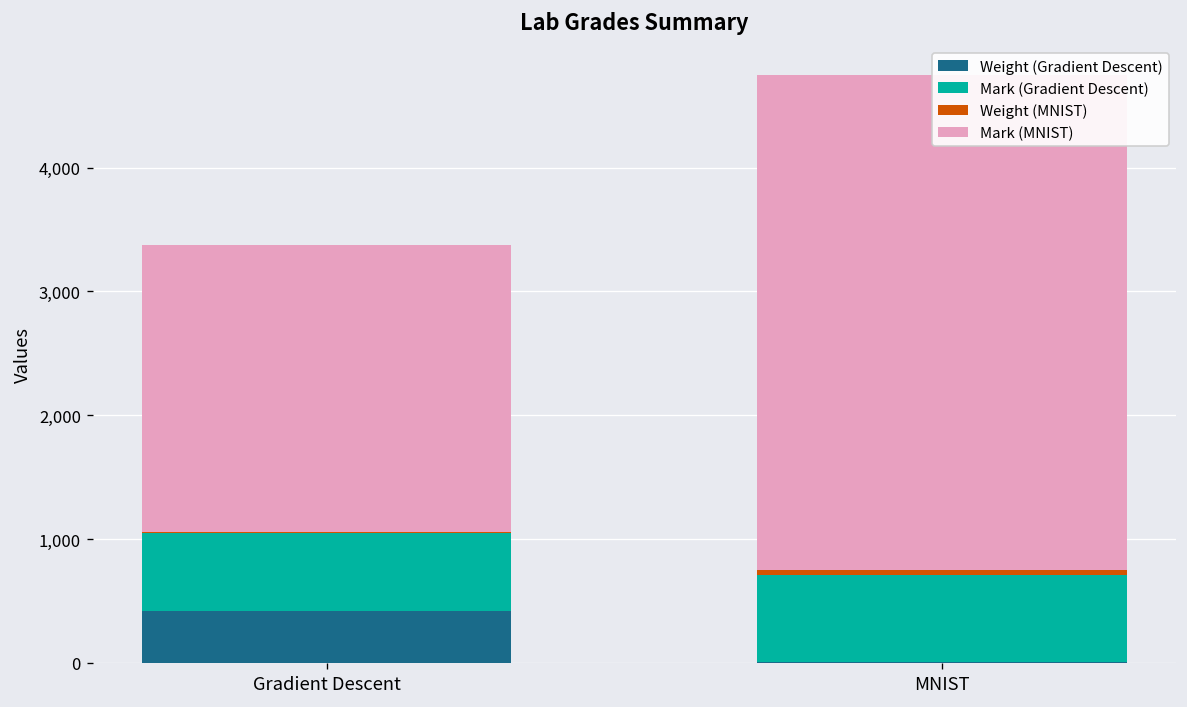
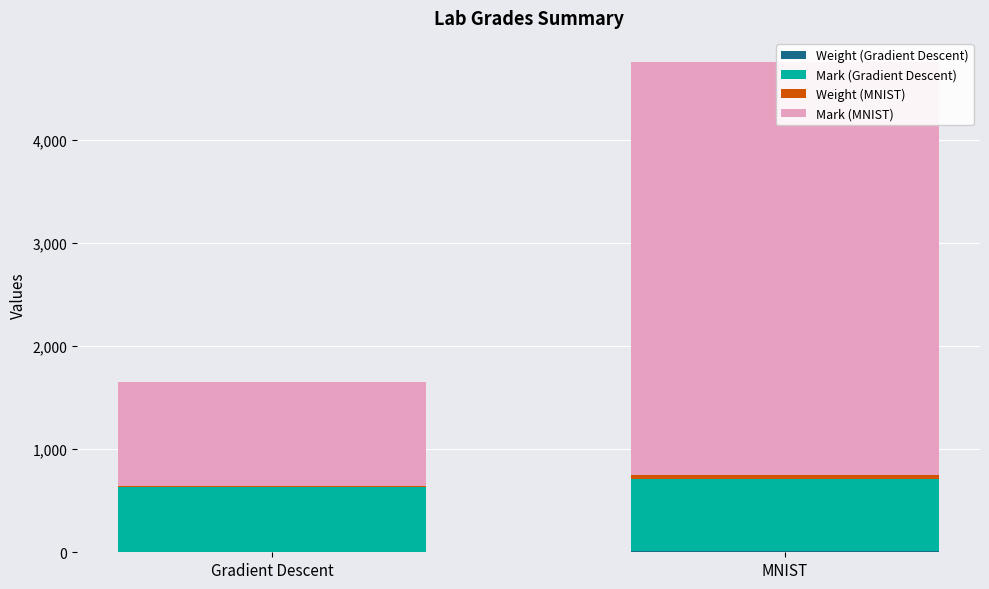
  {
    "Weight (Gradient Descent)": {
-     "Gradient Descent": "420"
+     "Gradient Descent": "10"
    },
    "Mark (Gradient Descent)": {
      "Gradient Descent": "630",
      "MNIST": "700"
    },
    "Weight (MNIST)": {
      "MNIST": "40"
    },
    "Mark (MNIST)": {
-     "Gradient Descent": "2,320"
+     "Gradient Descent": "1,000"
    }
  }
